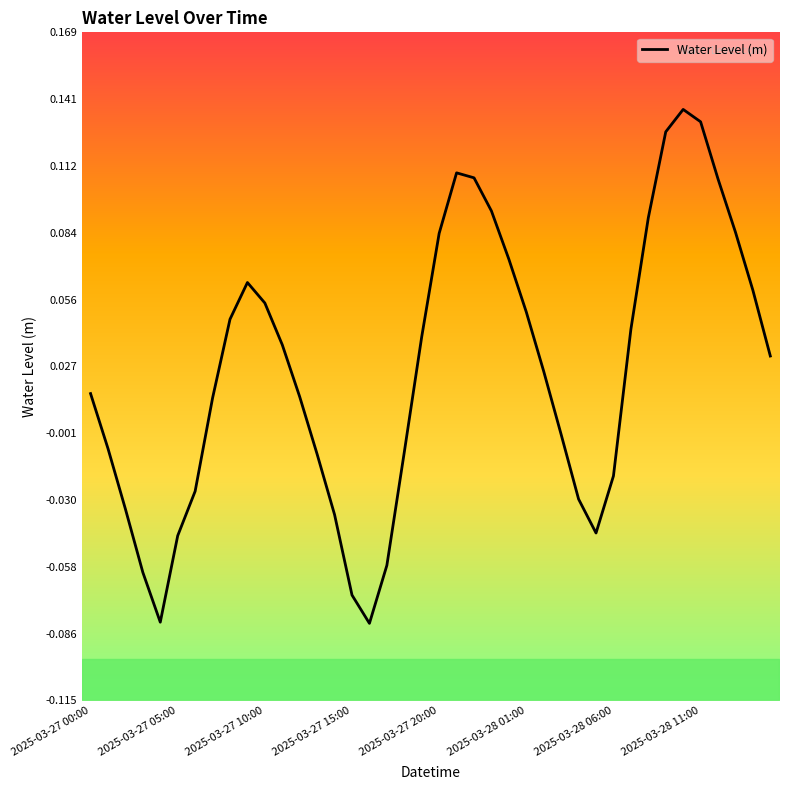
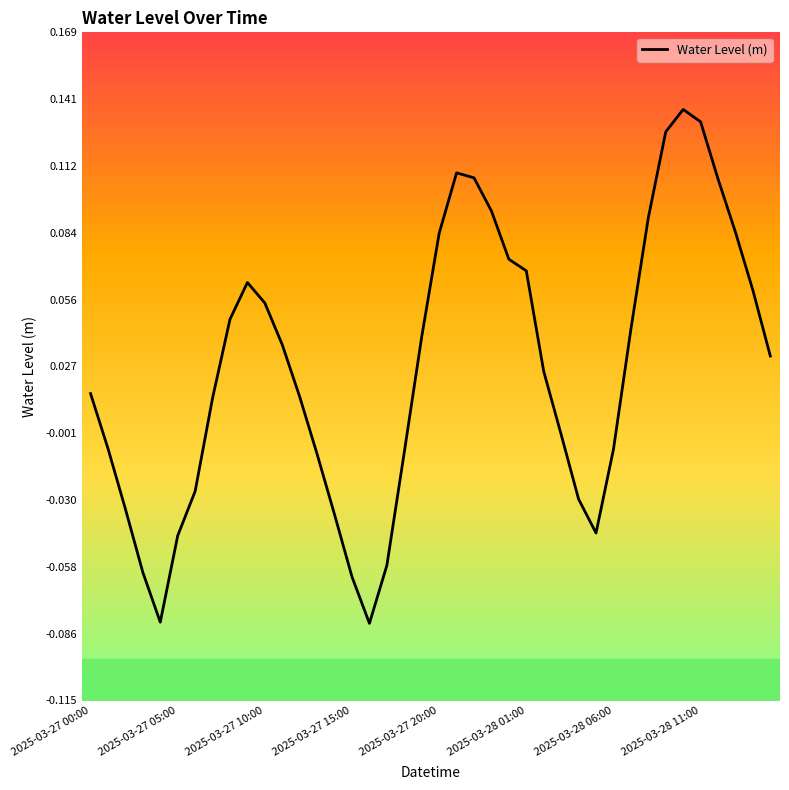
  {
    "Water Level (m)": {
      "2025-03-27 00:00": 0.016,
      "2025-03-27 05:00": -0.045,
      "2025-03-27 10:00": 0.054,
-     "2025-03-27 15:00": -0.070,
+     "2025-03-27 15:00": -0.062,
      "2025-03-27 20:00": 0.084,
-     "2025-03-28 01:00": 0.050,
-     "2025-03-28 06:00": -0.019,
+     "2025-03-28 01:00": 0.068,
+     "2025-03-28 06:00": -0.008,
      "2025-03-28 11:00": 0.131
    }
  }
